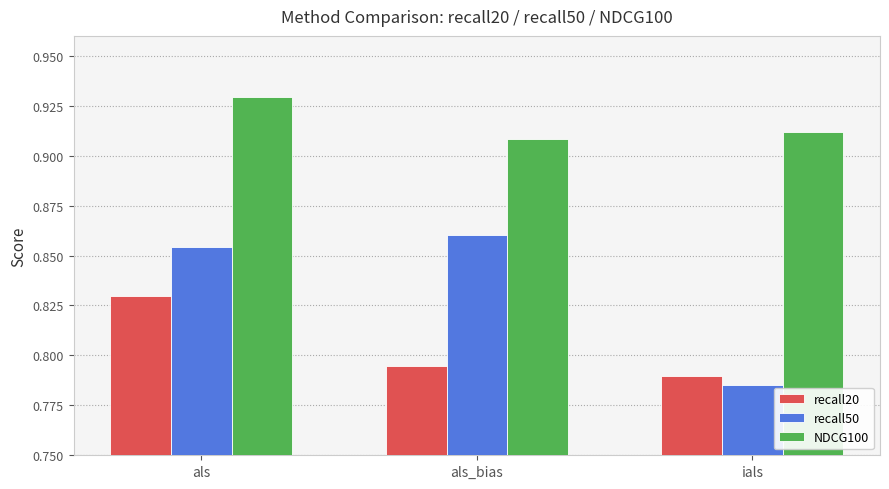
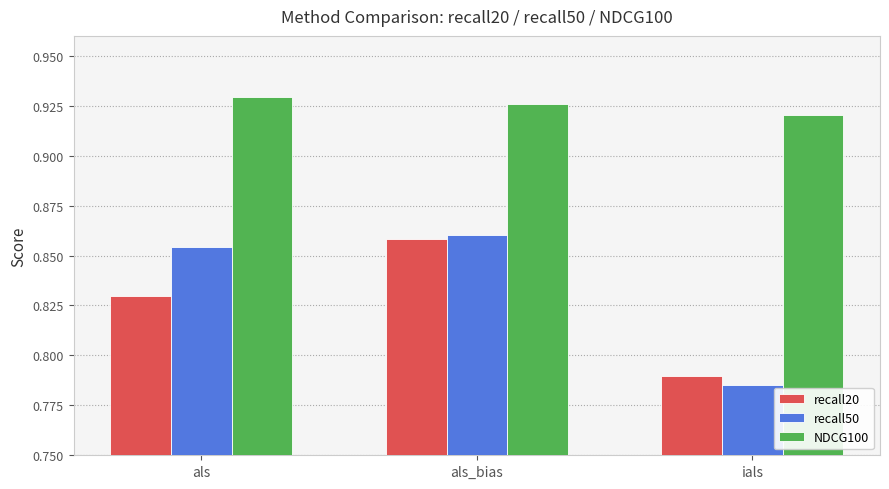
  {
    "recall20": {
      "als": 0.830,
-     "als_bias": 0.795,
+     "als_bias": 0.858,
      "ials": 0.789
    },
    "recall50": {
      "als": 0.854,
      "als_bias": 0.860,
      "ials": 0.785
    },
    "NDCG100": {
      "als": 0.929,
-     "als_bias": 0.909,
-     "ials": 0.912
+     "als_bias": 0.926,
+     "ials": 0.920
    }
  }
